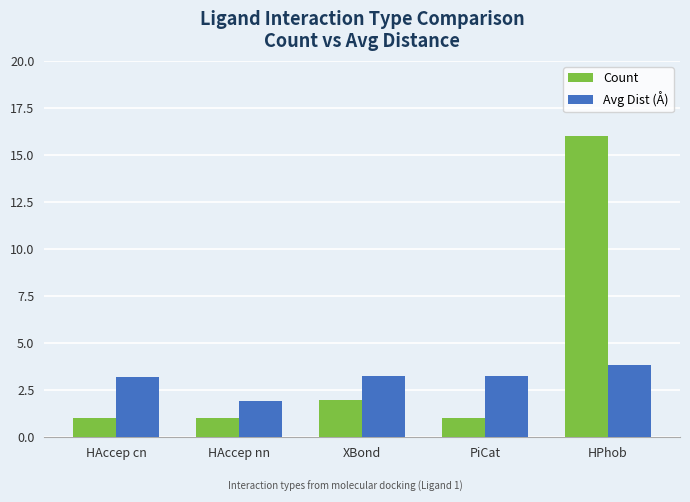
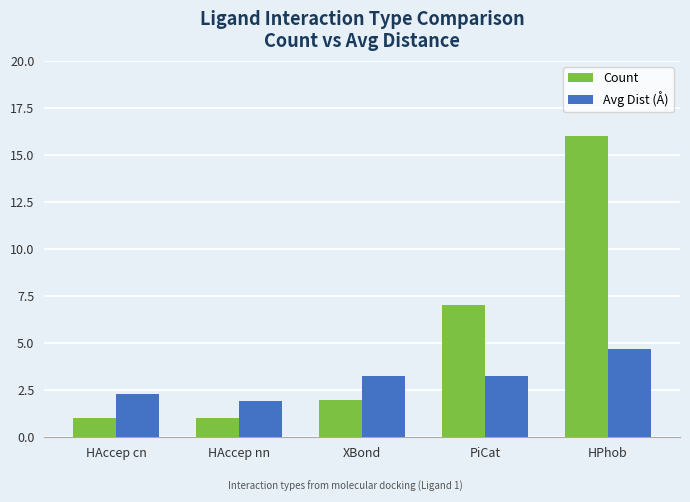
  {
    "Count": {
      "HAccep cn": 1,
      "HAccep nn": 1,
      "XBond": 2,
-     "PiCat": 1,
+     "PiCat": 7,
      "HPhob": 16
    },
    "Avg Dist (Å)": {
-     "HAccep cn": 3.2,
+     "HAccep cn": 2.3,
      "HAccep nn": 1.9,
      "XBond": 3.3,
      "PiCat": 3.3,
-     "HPhob": 3.8
+     "HPhob": 4.7
    }
  }
